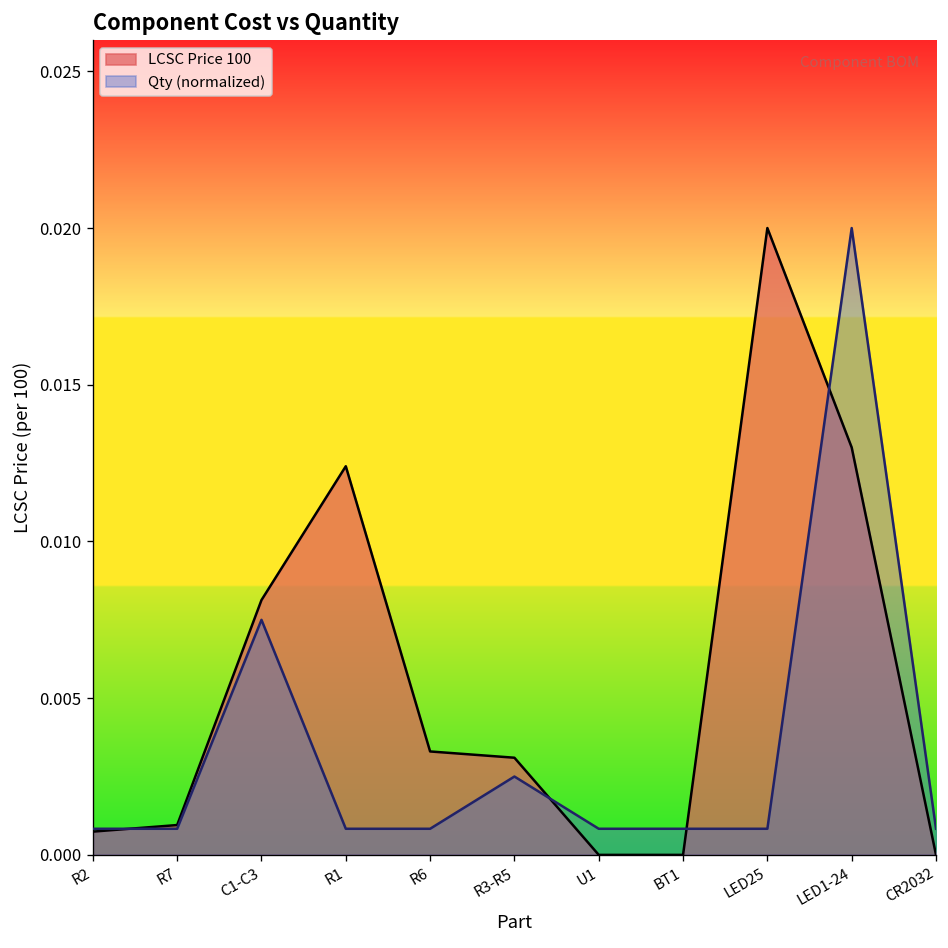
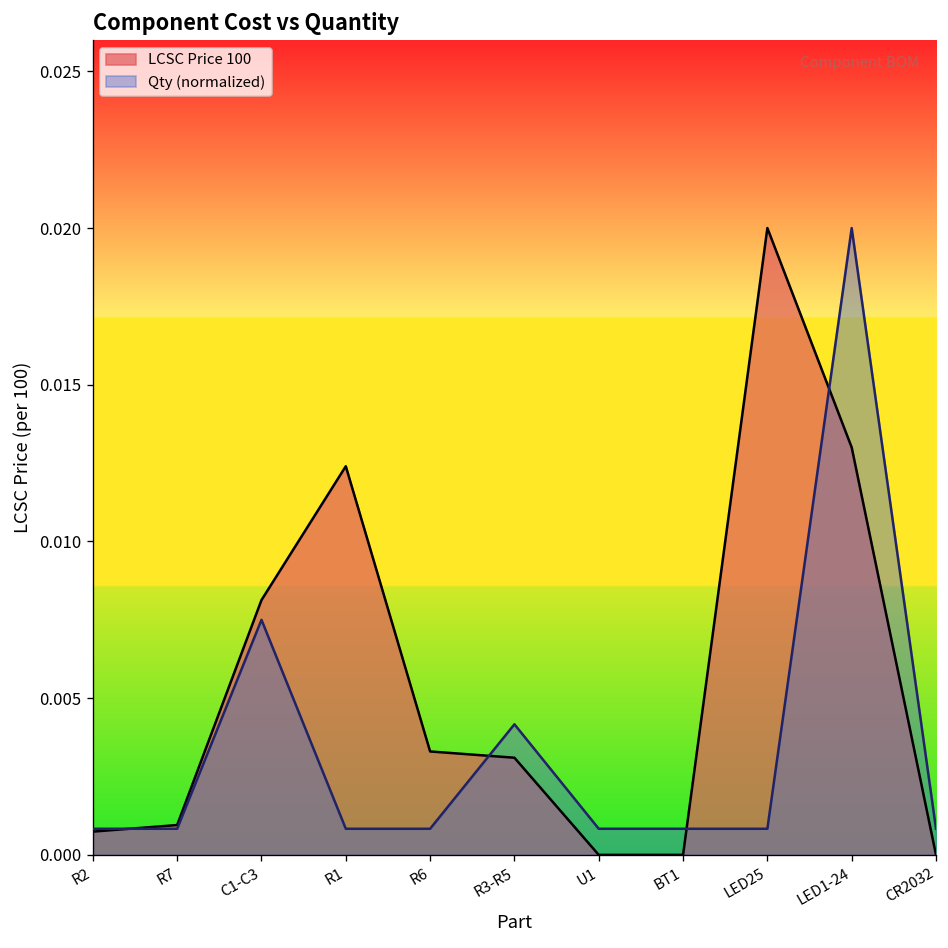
  {
    "LCSC Price 100": {
      "R7": 0.0010,
      "C1-C3": 0.0081,
      "R1": 0.0124,
      "R6": 0.0033,
      "R3-R5": 0.0031,
      "U1": 0.0000,
      "BT1": 0.0000,
      "LED25": 0.0200,
      "LED1-24": 0.0130,
      "CR2032": 0.0000
    },
    "Qty (normalized)": {
      "R7": 0.0008,
      "C1-C3": 0.0075,
      "R1": 0.0008,
      "R6": 0.0008,
-     "R3-R5": 0.0025,
+     "R3-R5": 0.0042,
      "U1": 0.0008,
      "BT1": 0.0008,
      "LED25": 0.0008,
      "LED1-24": 0.0200,
      "CR2032": 0.0008
    }
  }
